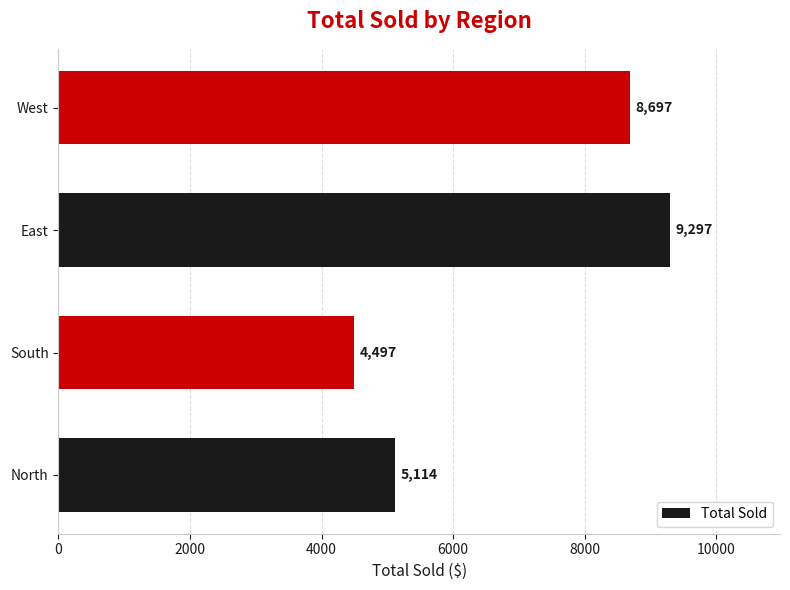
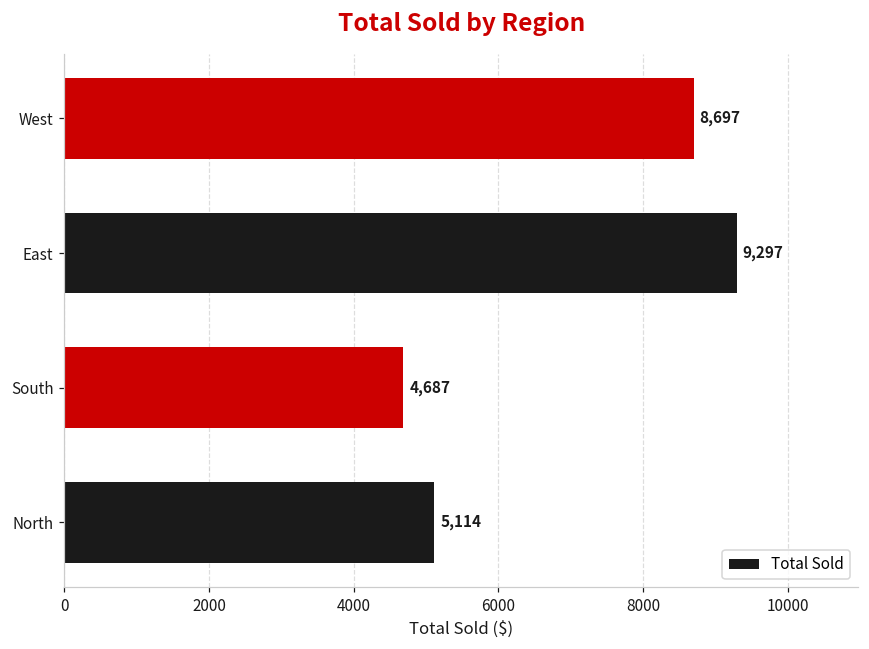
  {
    "West": "8,697",
    "East": "9,297",
-   "South": "4,497",
+   "South": "4,687",
    "North": "5,114"
  }
